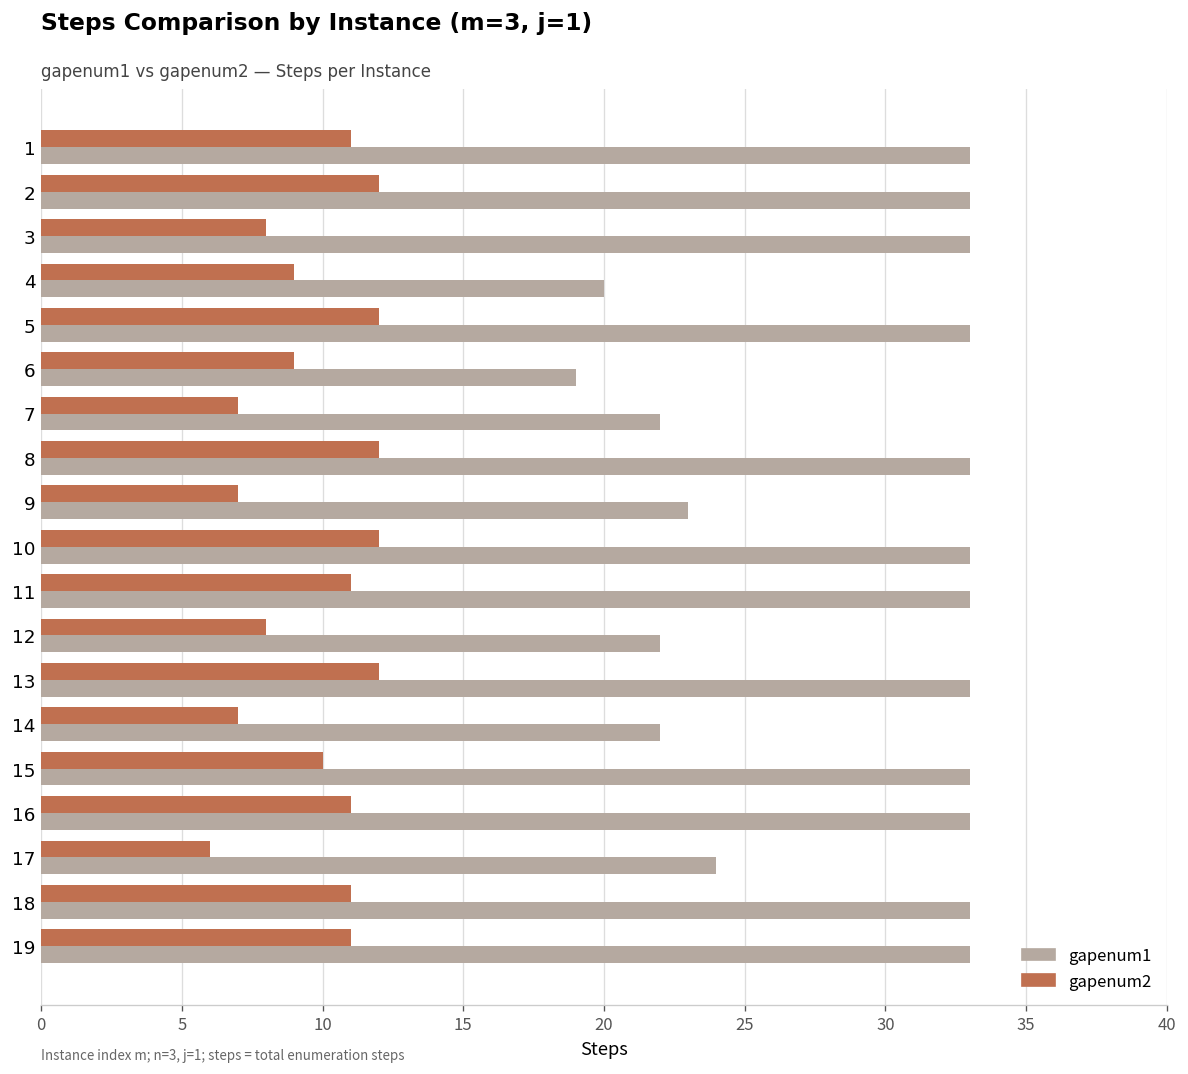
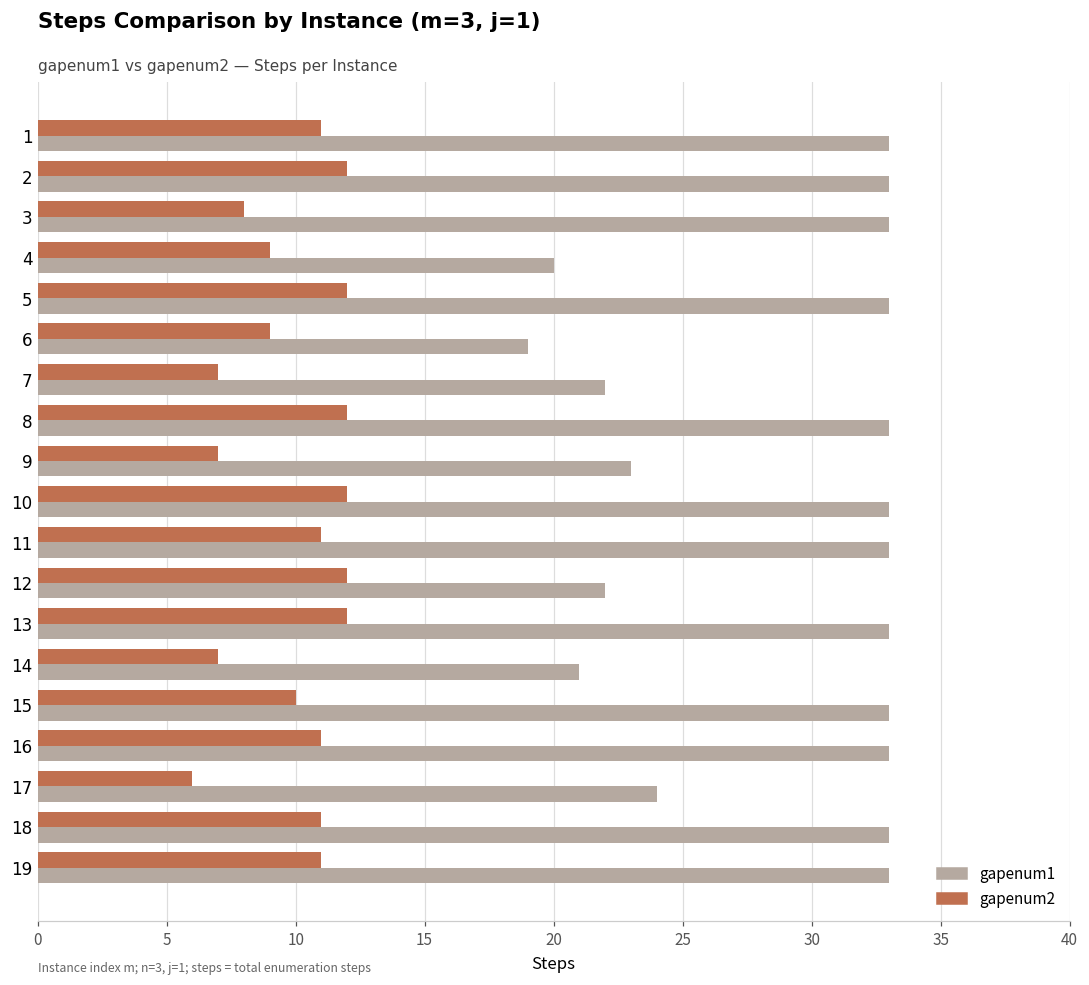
  {
    "gapenum1": {
      "1": 33,
      "2": 33,
      "3": 33,
      "4": 20,
      "5": 33,
      "6": 19,
      "7": 22,
      "8": 33,
      "9": 23,
      "10": 33,
      "11": 33,
      "12": 22,
      "13": 33,
-     "14": 22,
+     "14": 21,
      "15": 33,
      "16": 33,
      "17": 24,
      "18": 33,
      "19": 33
    },
    "gapenum2": {
      "1": 11,
      "2": 12,
      "3": 8,
      "4": 9,
      "5": 12,
      "6": 9,
      "7": 7,
      "8": 12,
      "9": 7,
      "10": 12,
      "11": 11,
-     "12": 8,
+     "12": 12,
      "13": 12,
      "14": 7,
      "15": 10,
      "16": 11,
      "17": 6,
      "18": 11,
      "19": 11
    }
  }
